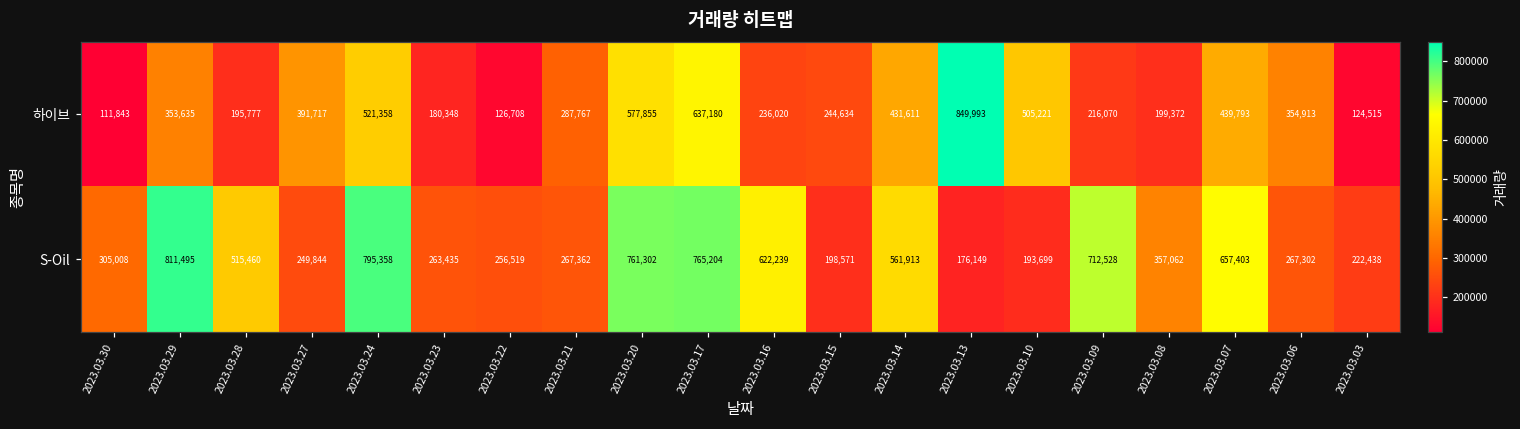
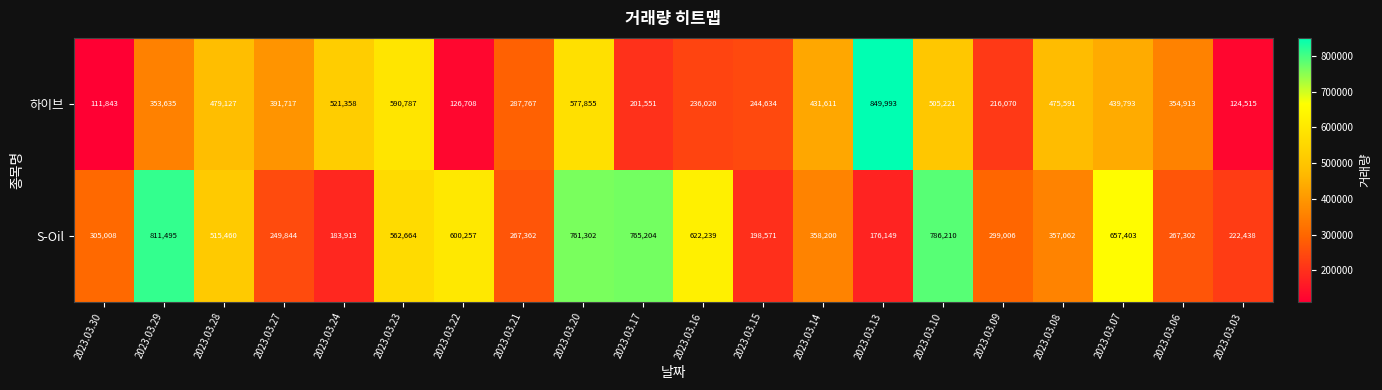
  {
    "하이브": {
      "2023.03.30": "111,843",
      "2023.03.29": "353,635",
-     "2023.03.28": "195,777",
+     "2023.03.28": "479,127",
      "2023.03.27": "391,717",
      "2023.03.24": "521,358",
-     "2023.03.23": "180,348",
+     "2023.03.23": "590,787",
      "2023.03.22": "126,708",
      "2023.03.21": "287,767",
      "2023.03.20": "577,855",
-     "2023.03.17": "637,180",
+     "2023.03.17": "201,551",
      "2023.03.16": "236,020",
      "2023.03.15": "244,634",
      "2023.03.14": "431,611",
      "2023.03.13": "849,993",
      "2023.03.10": "505,221",
      "2023.03.09": "216,070",
-     "2023.03.08": "199,372",
+     "2023.03.08": "475,591",
      "2023.03.07": "439,793",
      "2023.03.06": "354,913",
      "2023.03.03": "124,515"
    },
    "S-Oil": {
      "2023.03.30": "305,008",
      "2023.03.29": "811,495",
      "2023.03.28": "515,460",
      "2023.03.27": "249,844",
-     "2023.03.24": "795,358",
-     "2023.03.23": "263,435",
-     "2023.03.22": "256,519",
+     "2023.03.24": "183,913",
+     "2023.03.23": "562,664",
+     "2023.03.22": "600,257",
      "2023.03.21": "267,362",
      "2023.03.20": "761,302",
      "2023.03.17": "765,204",
      "2023.03.16": "622,239",
      "2023.03.15": "198,571",
-     "2023.03.14": "561,913",
+     "2023.03.14": "358,200",
      "2023.03.13": "176,149",
-     "2023.03.10": "193,699",
-     "2023.03.09": "712,528",
+     "2023.03.10": "786,210",
+     "2023.03.09": "299,006",
      "2023.03.08": "357,062",
      "2023.03.07": "657,403",
      "2023.03.06": "267,302",
      "2023.03.03": "222,438"
    }
  }
